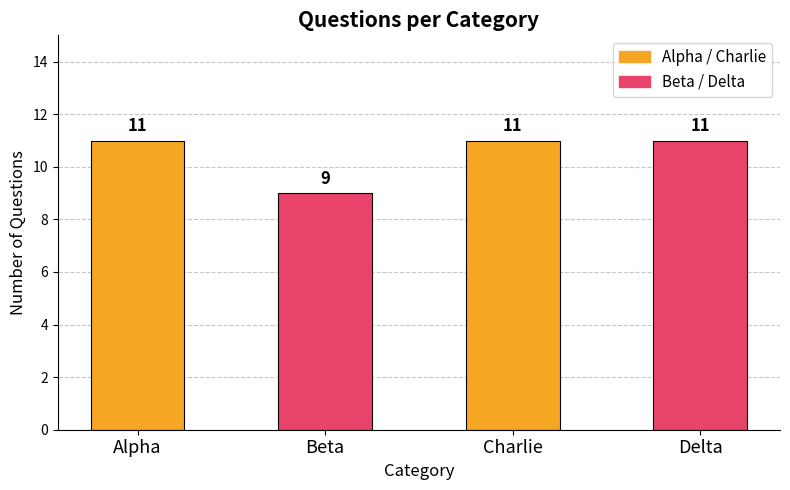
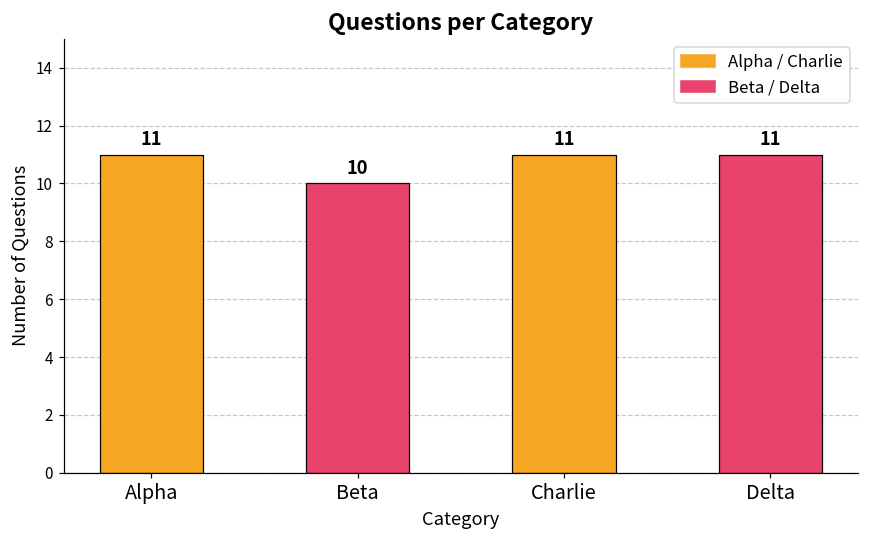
  {
    "Alpha": 11,
-   "Beta": 9,
+   "Beta": 10,
    "Charlie": 11,
    "Delta": 11
  }
